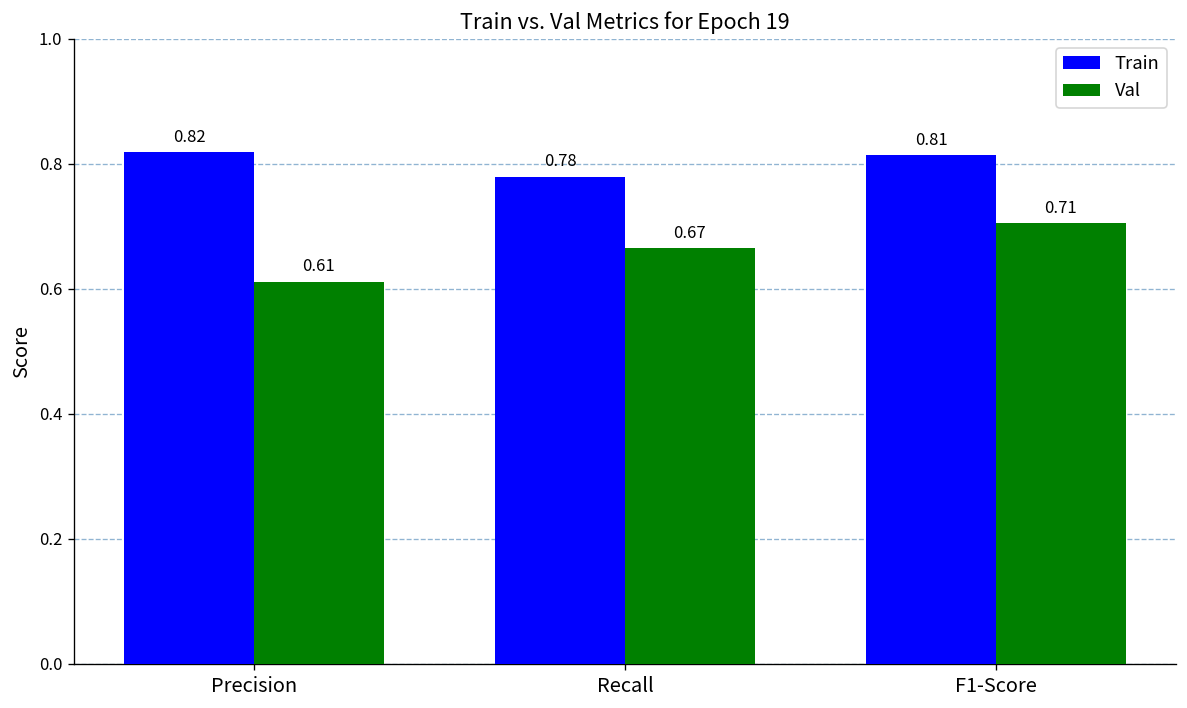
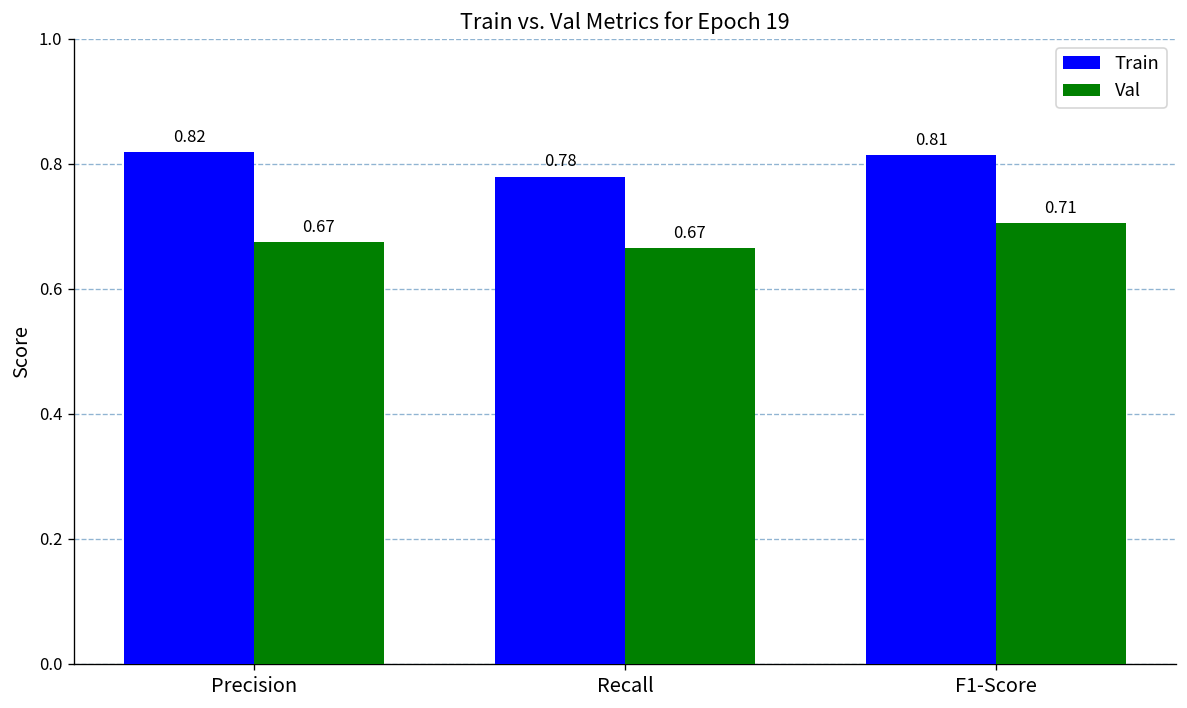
  {
    "Train": {
      "Precision": 0.82,
      "Recall": 0.78,
      "F1-Score": 0.81
    },
    "Val": {
-     "Precision": 0.61,
+     "Precision": 0.67,
      "Recall": 0.67,
      "F1-Score": 0.71
    }
  }
